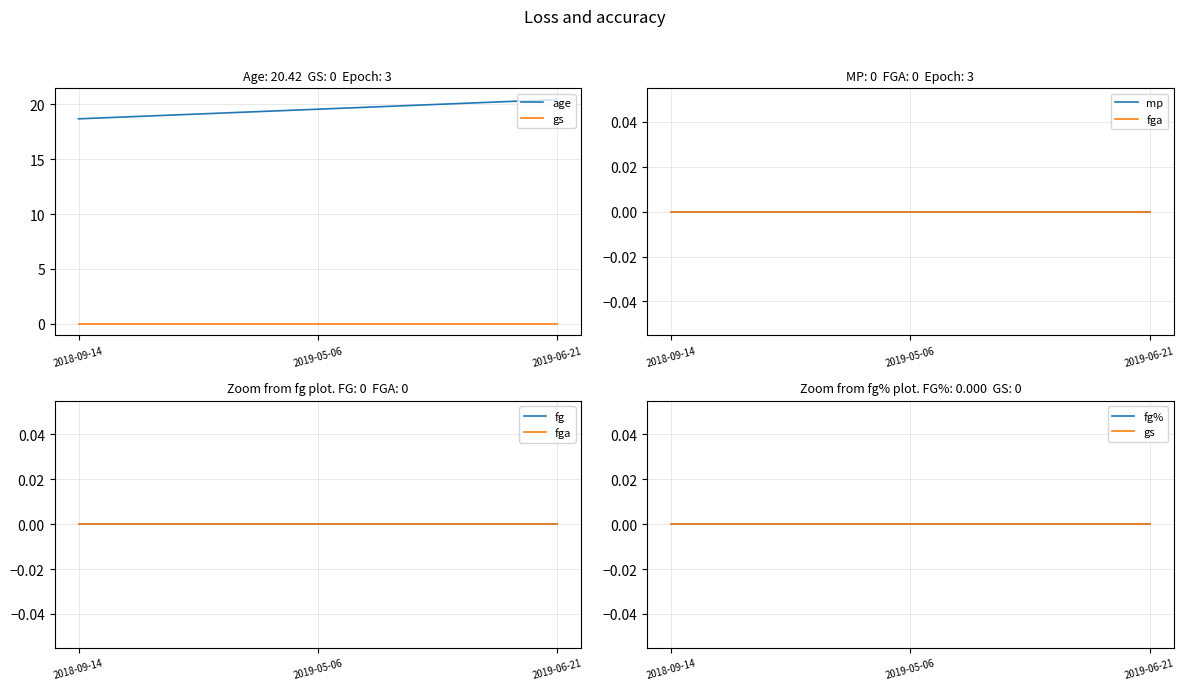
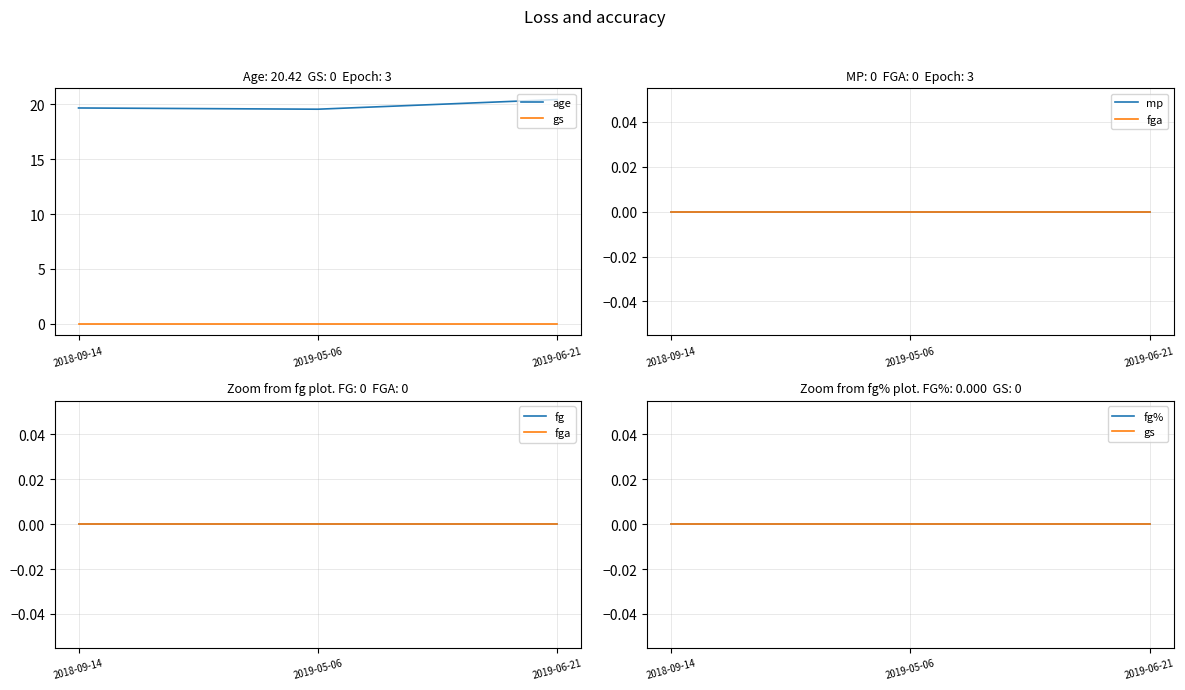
  {
    "Age: 20.42 GS: 0 Epoch: 3": {
      "age": {
-       "2018-09-14": 18.7,
+       "2018-09-14": 19.7,
        "2019-05-06": 19.5
      },
      "gs": {
        "2018-09-14": 0.0,
        "2019-05-06": 0.0,
        "2019-06-21": 0.0
      }
    },
    "MP: 0 FGA: 0 Epoch: 3": {
      "2018-09-14": 0.000,
      "2019-05-06": 0.000,
      "2019-06-21": 0.000
    },
    "Zoom from fg plot. FG: 0 FGA: 0": {
      "2018-09-14": 0.000,
      "2019-05-06": 0.000,
      "2019-06-21": 0.000
    },
    "Zoom from fg% plot. FG%: 0.000 GS: 0": {
      "2018-09-14": 0.000,
      "2019-05-06": 0.000,
      "2019-06-21": 0.000
    }
  }
